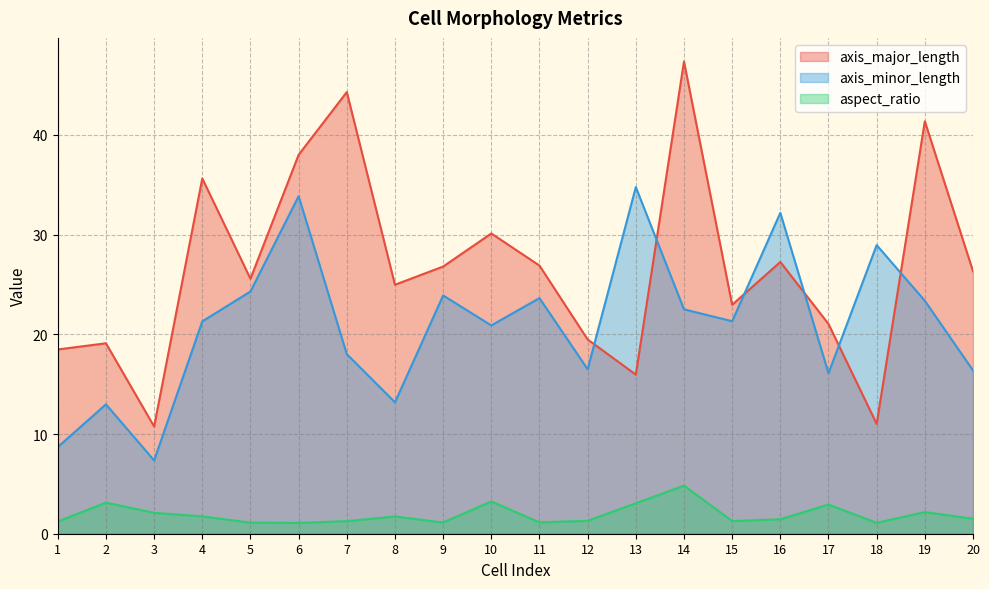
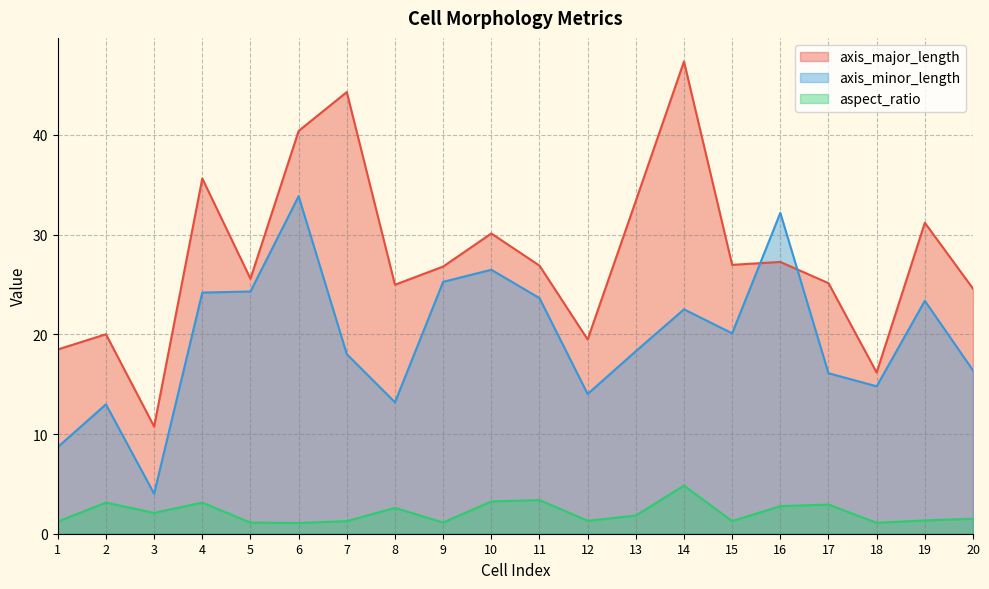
  {
    "axis_major_length": {
      "1": 18,
-     "2": 19,
+     "2": 20,
      "3": 11,
      "4": 36,
      "5": 26,
-     "6": 38,
+     "6": 40,
      "7": 44,
      "8": 25,
      "9": 27,
      "10": 30,
      "11": 27,
      "12": 19,
-     "13": 16,
+     "13": 33,
      "14": 47,
-     "15": 23,
+     "15": 27,
      "16": 27,
-     "17": 21,
-     "18": 11,
-     "19": 41,
-     "20": 26
+     "17": 25,
+     "18": 16,
+     "19": 31,
+     "20": 25
    },
    "axis_minor_length": {
      "1": 9,
      "2": 13,
-     "3": 7,
-     "4": 21,
+     "3": 4,
+     "4": 24,
      "5": 24,
      "6": 34,
      "7": 18,
      "8": 13,
-     "9": 24,
-     "10": 21,
+     "9": 25,
+     "10": 26,
      "11": 24,
-     "12": 16,
-     "13": 35,
+     "12": 14,
+     "13": 18,
      "14": 23,
-     "15": 21,
+     "15": 20,
      "16": 32,
      "17": 16,
-     "18": 29,
+     "18": 15,
      "19": 23,
      "20": 16
    },
    "aspect_ratio": {
      "1": 1,
      "2": 3,
      "3": 2,
-     "4": 2,
+     "4": 3,
      "5": 1,
      "6": 1,
      "7": 1,
-     "8": 2,
+     "8": 3,
      "9": 1,
      "10": 3,
-     "11": 1,
+     "11": 3,
      "12": 1,
-     "13": 3,
+     "13": 2,
      "14": 5,
      "15": 1,
-     "16": 1,
+     "16": 3,
      "17": 3,
      "18": 1,
-     "19": 2,
+     "19": 1,
      "20": 2
    }
  }
